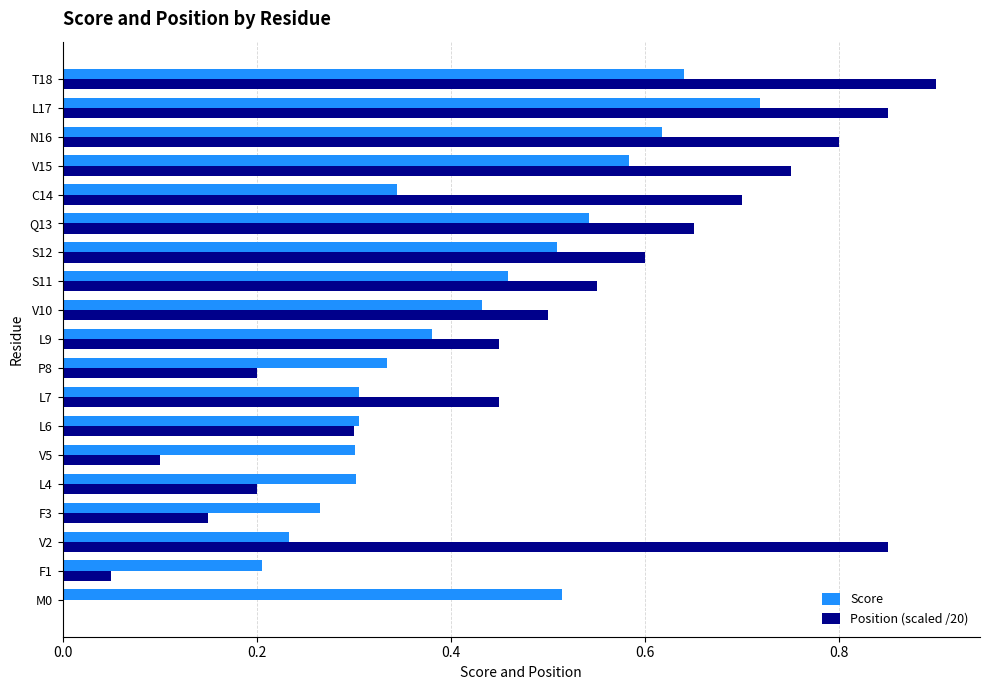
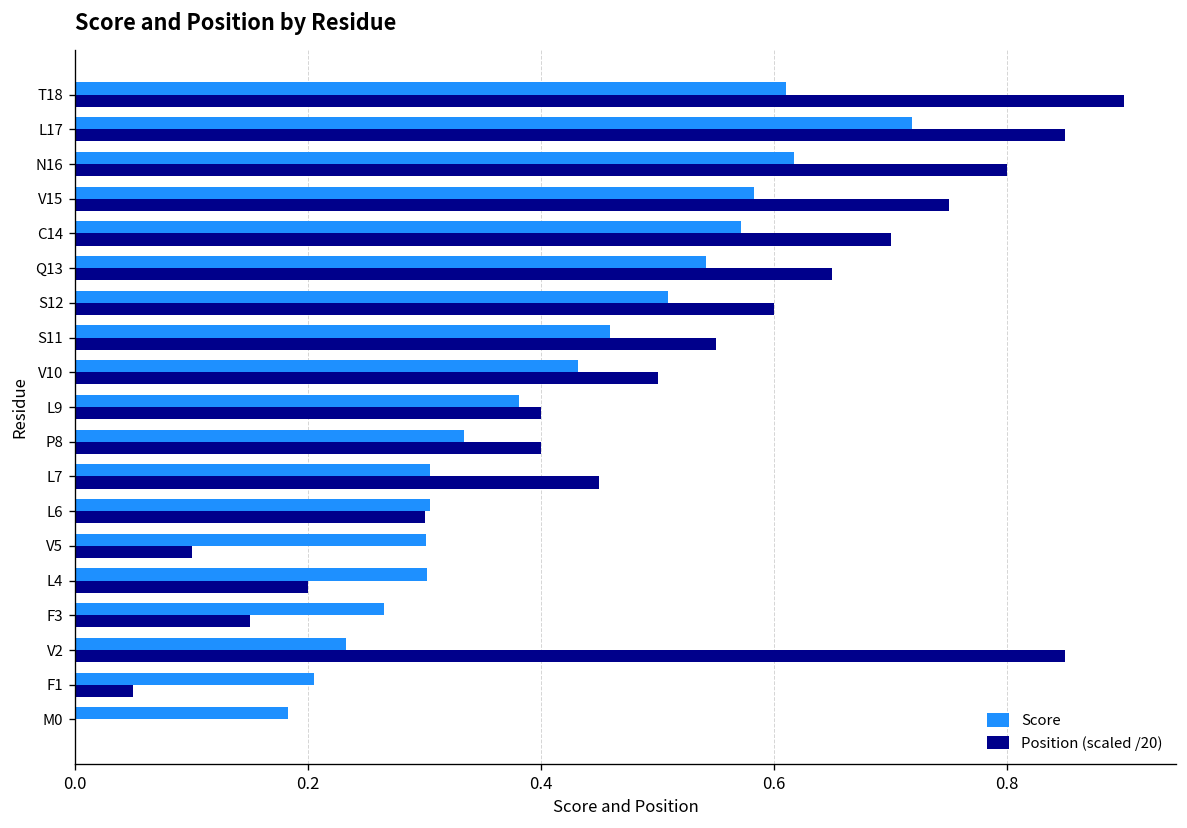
  {
    "Score": {
-     "T18": 0.64,
+     "T18": 0.61,
      "L17": 0.72,
      "N16": 0.62,
      "V15": 0.58,
-     "C14": 0.35,
+     "C14": 0.57,
      "Q13": 0.54,
      "S12": 0.51,
      "S11": 0.46,
      "V10": 0.43,
      "L9": 0.38,
      "P8": 0.33,
      "L7": 0.31,
      "L6": 0.31,
      "V5": 0.30,
      "L4": 0.30,
      "F3": 0.27,
      "V2": 0.23,
      "F1": 0.21,
-     "M0": 0.51
+     "M0": 0.18
    },
    "Position (scaled /20)": {
      "T18": 0.90,
      "L17": 0.85,
      "N16": 0.80,
      "V15": 0.75,
      "C14": 0.70,
      "Q13": 0.65,
      "S12": 0.60,
      "S11": 0.55,
      "V10": 0.50,
-     "L9": 0.45,
-     "P8": 0.20,
+     "L9": 0.40,
+     "P8": 0.40,
      "L7": 0.45,
      "L6": 0.30,
      "V5": 0.10,
      "L4": 0.20,
      "F3": 0.15,
      "V2": 0.85,
      "F1": 0.05,
      "M0": 0.00
    }
  }
